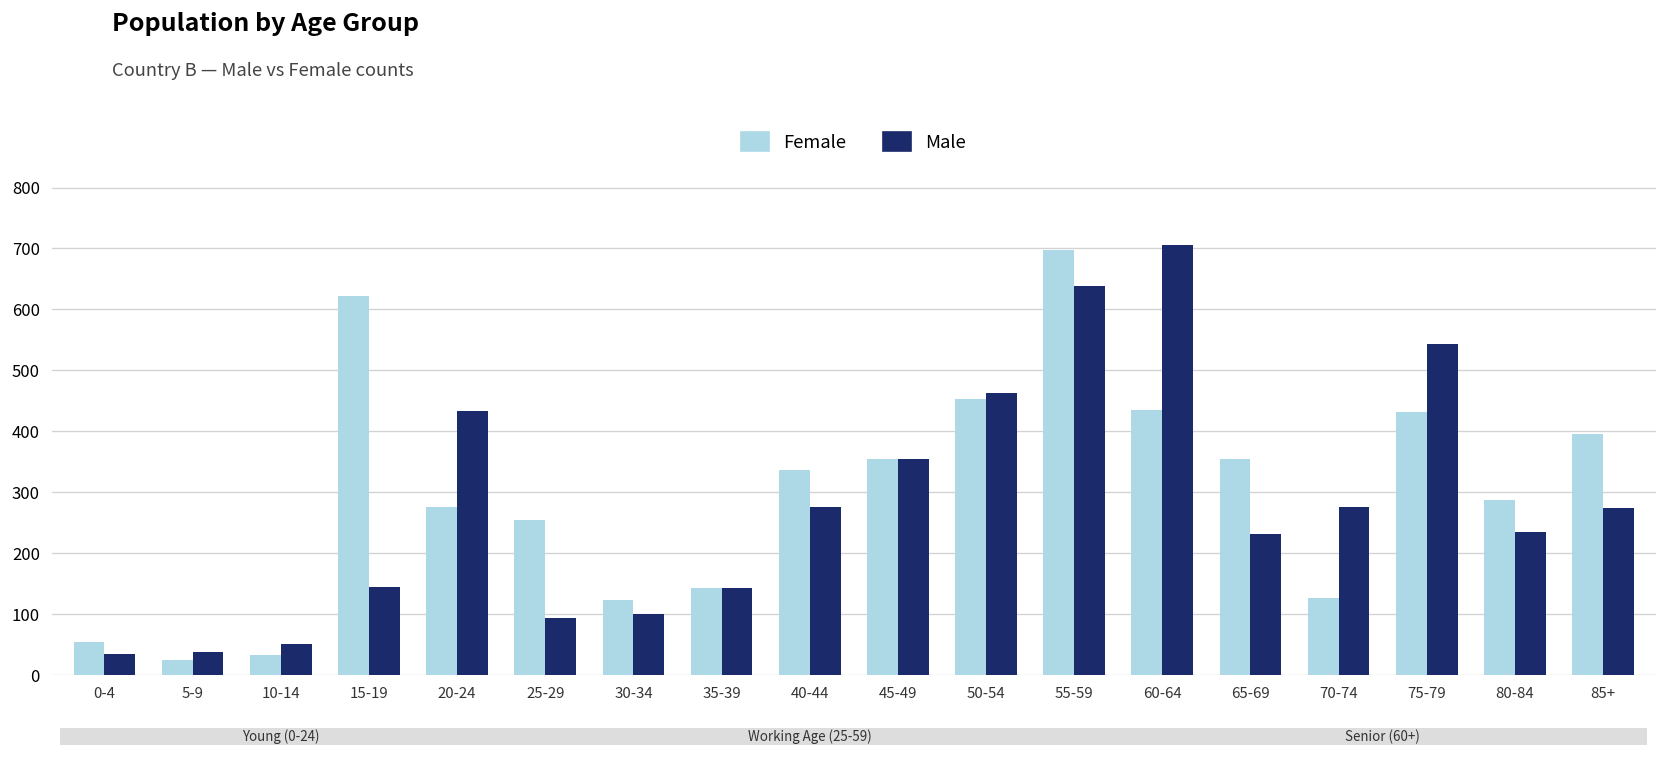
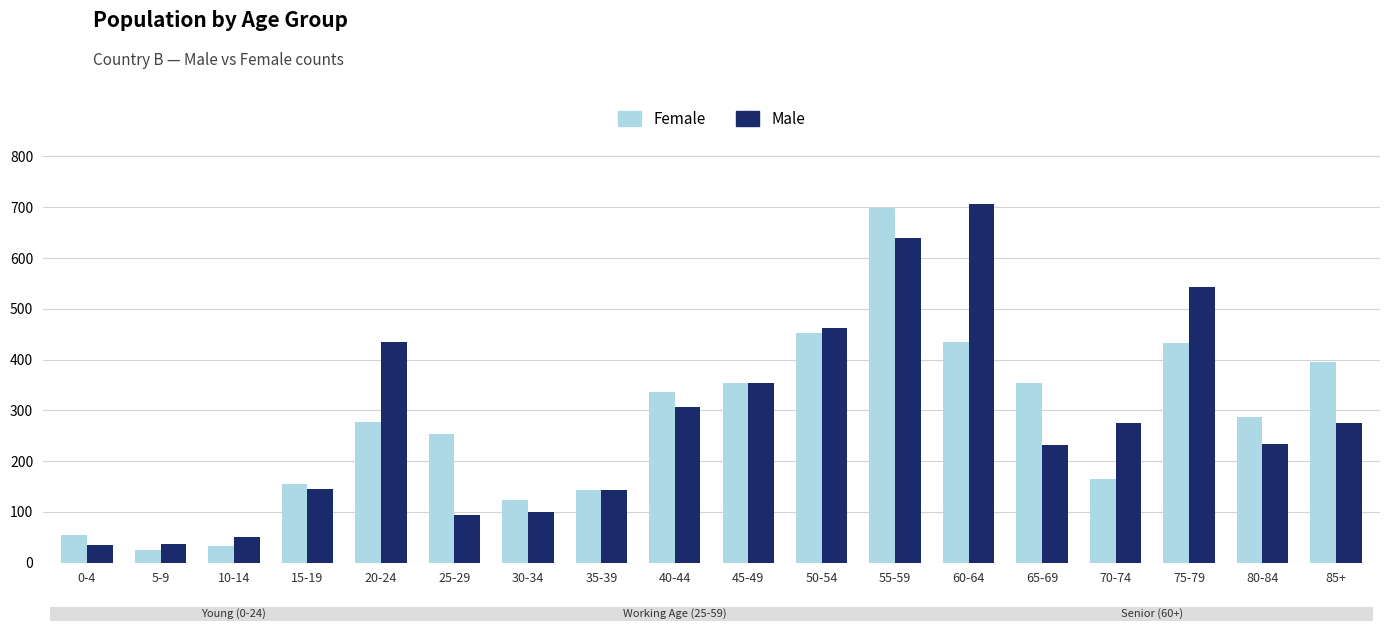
  {
    "Female": {
      "0-4": 50,
      "5-9": 20,
      "10-14": 30,
-     "15-19": 620,
+     "15-19": 150,
      "20-24": 280,
      "25-29": 250,
      "30-34": 120,
      "35-39": 140,
      "40-44": 340,
      "45-49": 350,
      "50-54": 450,
      "55-59": 700,
      "60-64": 440,
      "65-69": 350,
-     "70-74": 130,
+     "70-74": 170,
      "75-79": 430,
      "80-84": 290,
      "85+": 400
    },
    "Male": {
      "0-4": 30,
      "5-9": 40,
      "10-14": 50,
      "15-19": 150,
      "20-24": 430,
      "25-29": 90,
      "30-34": 100,
      "35-39": 140,
-     "40-44": 280,
+     "40-44": 310,
      "45-49": 350,
      "50-54": 460,
      "55-59": 640,
      "60-64": 710,
      "65-69": 230,
      "70-74": 280,
      "75-79": 540,
      "80-84": 230,
      "85+": 270
    }
  }
